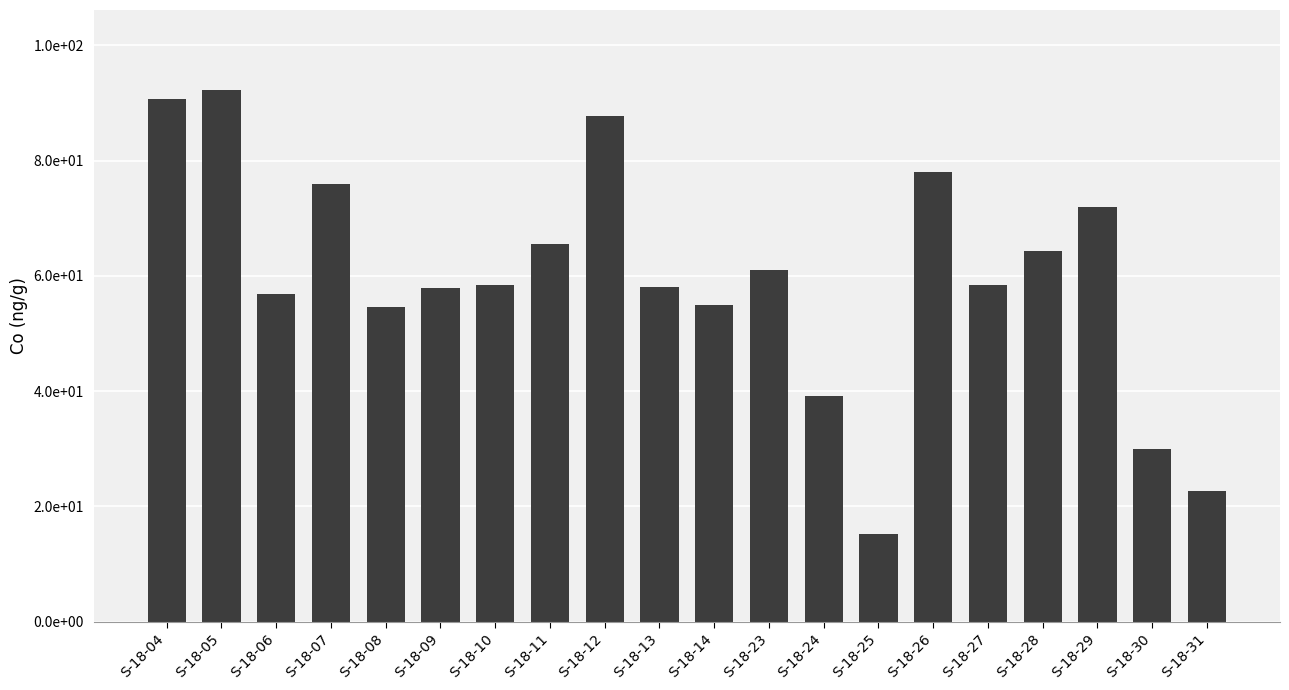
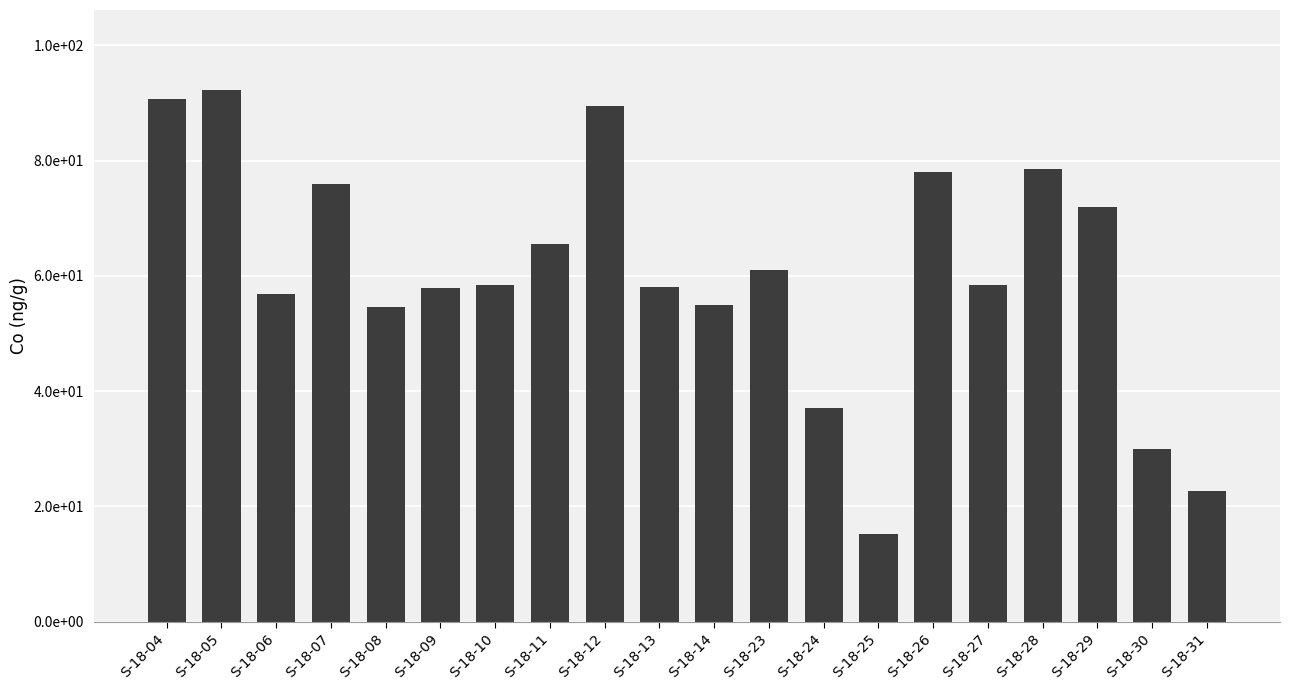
  {
    "S-18-04": 91,
    "S-18-05": 92,
    "S-18-06": 57,
    "S-18-07": 76,
    "S-18-08": 55,
    "S-18-09": 58,
    "S-18-10": 58,
    "S-18-11": 65,
-   "S-18-12": 88,
+   "S-18-12": 90,
    "S-18-13": 58,
    "S-18-14": 55,
    "S-18-23": 61,
-   "S-18-24": 39,
+   "S-18-24": 37,
    "S-18-25": 15,
    "S-18-26": 78,
    "S-18-27": 58,
-   "S-18-28": 64,
+   "S-18-28": 79,
    "S-18-29": 72,
    "S-18-30": 30,
    "S-18-31": 23
  }
